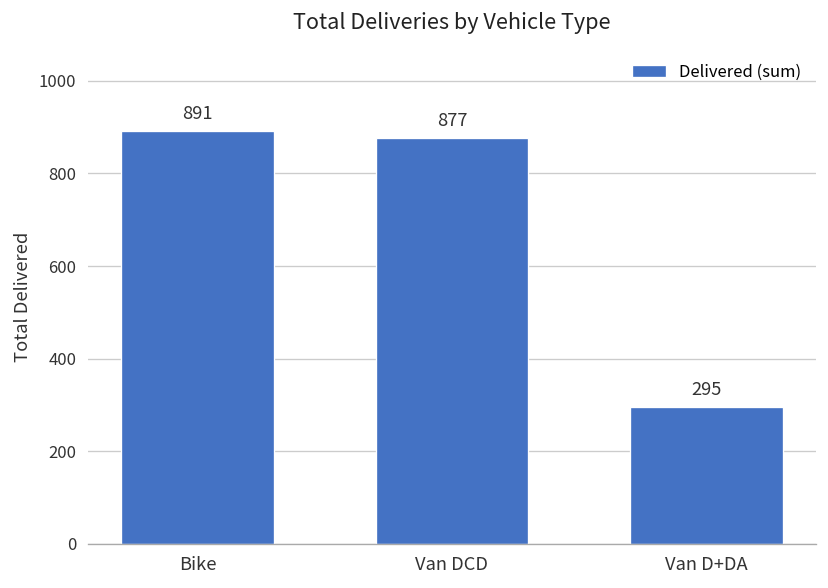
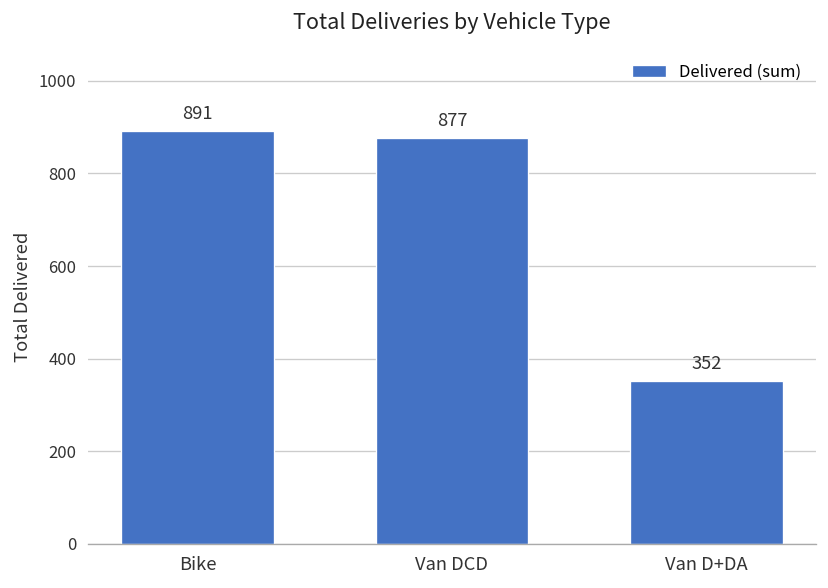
  {
    "Bike": 891,
    "Van DCD": 877,
-   "Van D+DA": 295
+   "Van D+DA": 352
  }
